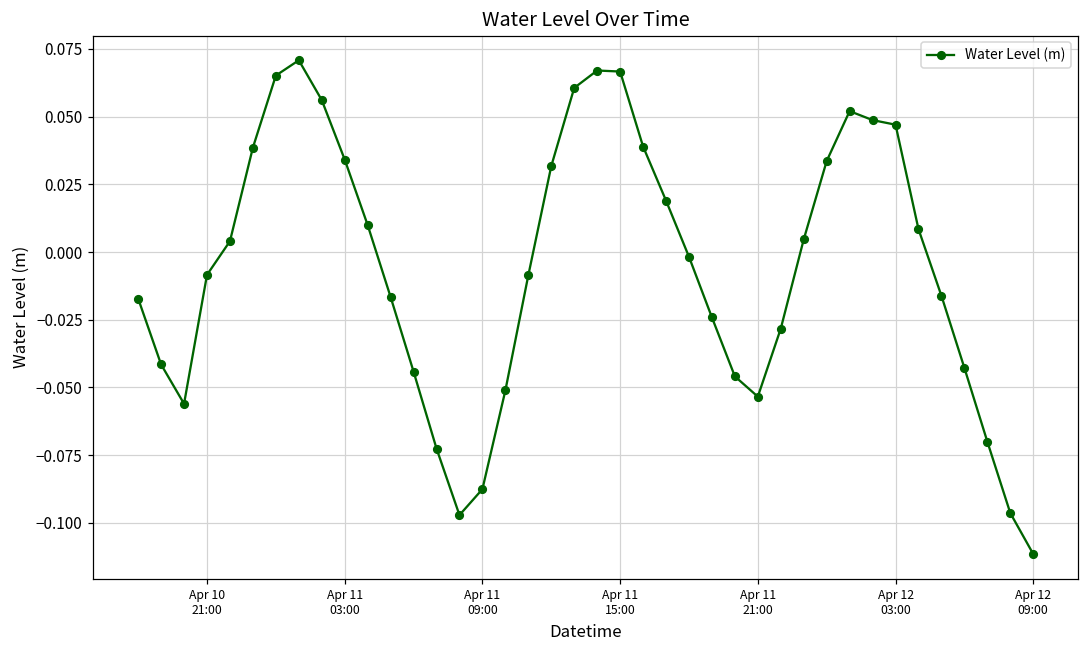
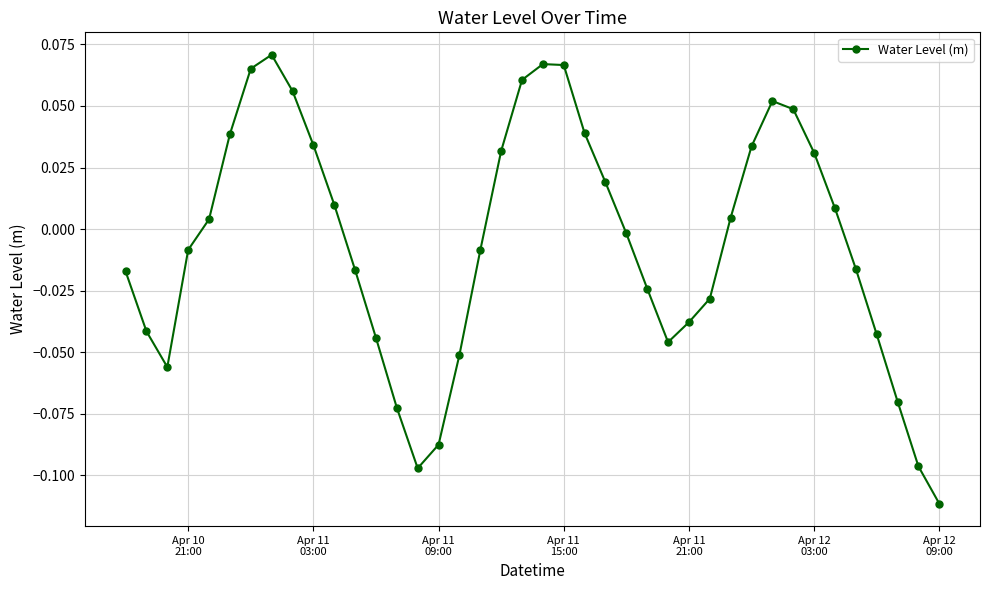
  {
    "Apr 10 21:00": -0.008,
    "Apr 11 03:00": 0.034,
    "Apr 11 09:00": -0.088,
    "Apr 11 15:00": 0.067,
-   "Apr 11 21:00": -0.053,
-   "Apr 12 03:00": 0.047,
+   "Apr 11 21:00": -0.038,
+   "Apr 12 03:00": 0.031,
    "Apr 12 09:00": -0.112
  }
